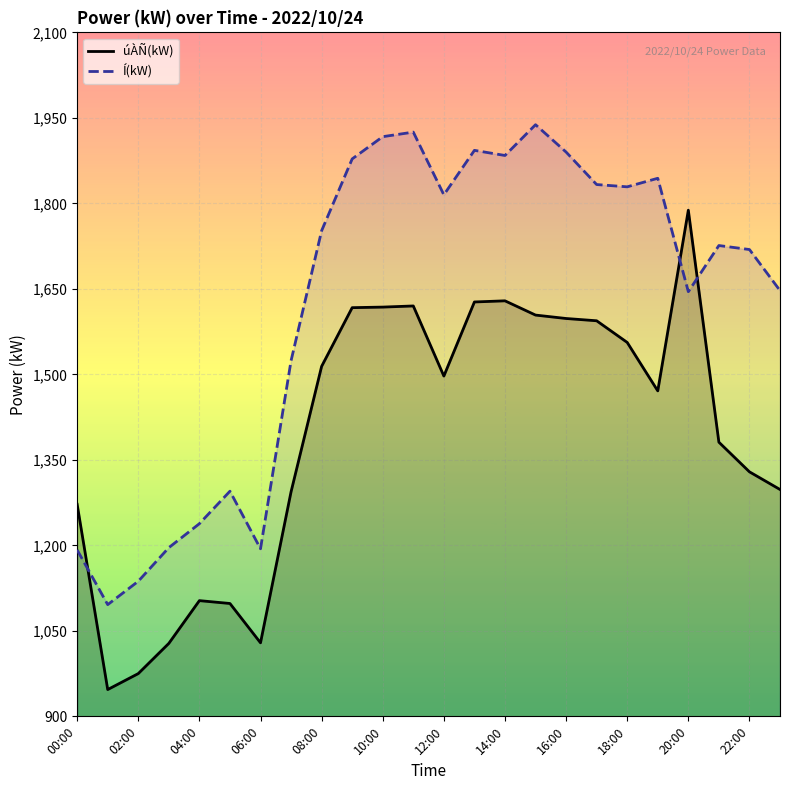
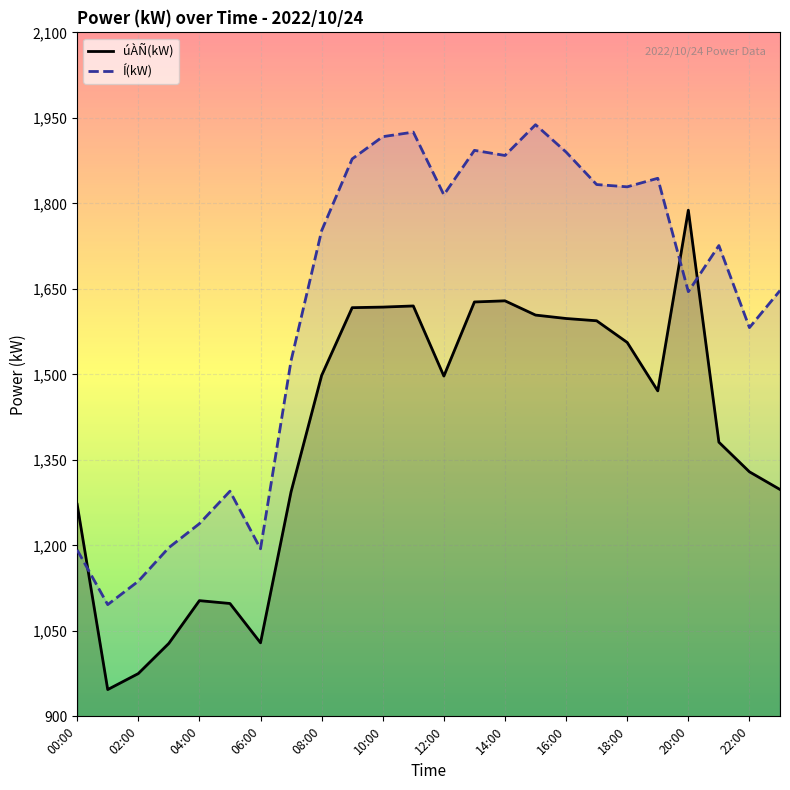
  {
    "úÀÑ(kW)": {
      "00:00": "1,270",
      "02:00": "980",
      "04:00": "1,100",
      "06:00": "1,030",
-     "08:00": "1,510",
+     "08:00": "1,500",
      "10:00": "1,620",
      "12:00": "1,500",
      "14:00": "1,630",
      "16:00": "1,600",
      "18:00": "1,560",
      "20:00": "1,790",
      "22:00": "1,330"
    },
    "Í(kW)": {
      "00:00": "1,190",
      "02:00": "1,140",
      "04:00": "1,240",
      "06:00": "1,190",
      "08:00": "1,750",
      "10:00": "1,920",
      "12:00": "1,820",
      "14:00": "1,880",
      "16:00": "1,890",
      "18:00": "1,830",
      "20:00": "1,650",
-     "22:00": "1,720"
+     "22:00": "1,580"
    }
  }
